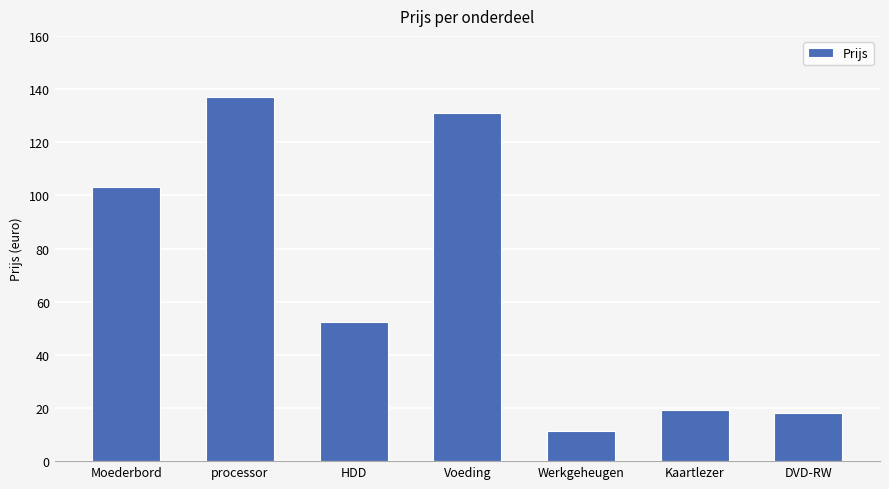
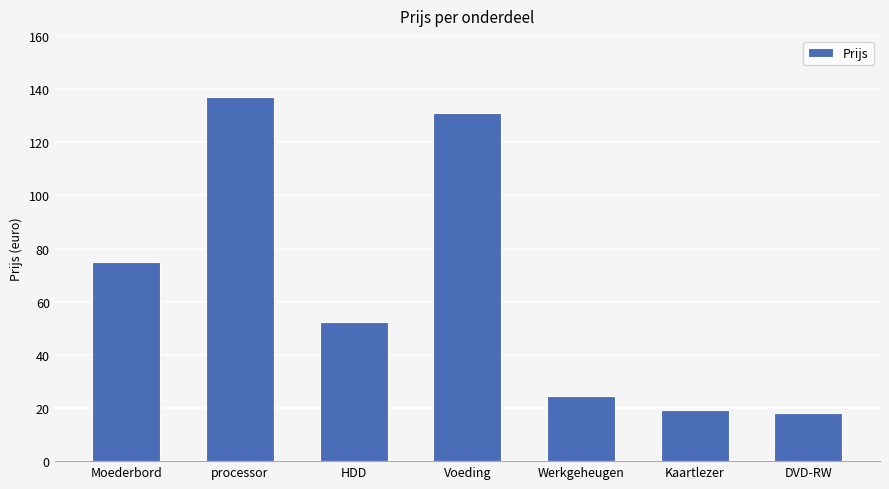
  {
-   "Moederbord": 103,
+   "Moederbord": 75,
    "processor": 137,
    "HDD": 52,
    "Voeding": 131,
-   "Werkgeheugen": 11,
+   "Werkgeheugen": 24,
    "Kaartlezer": 19,
    "DVD-RW": 18
  }
